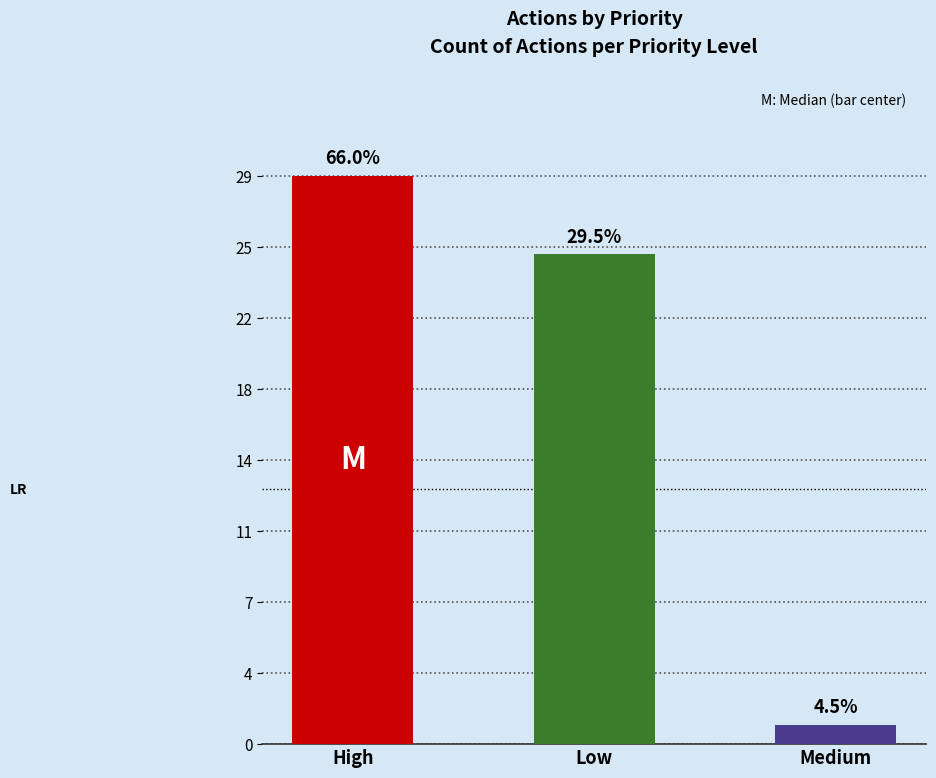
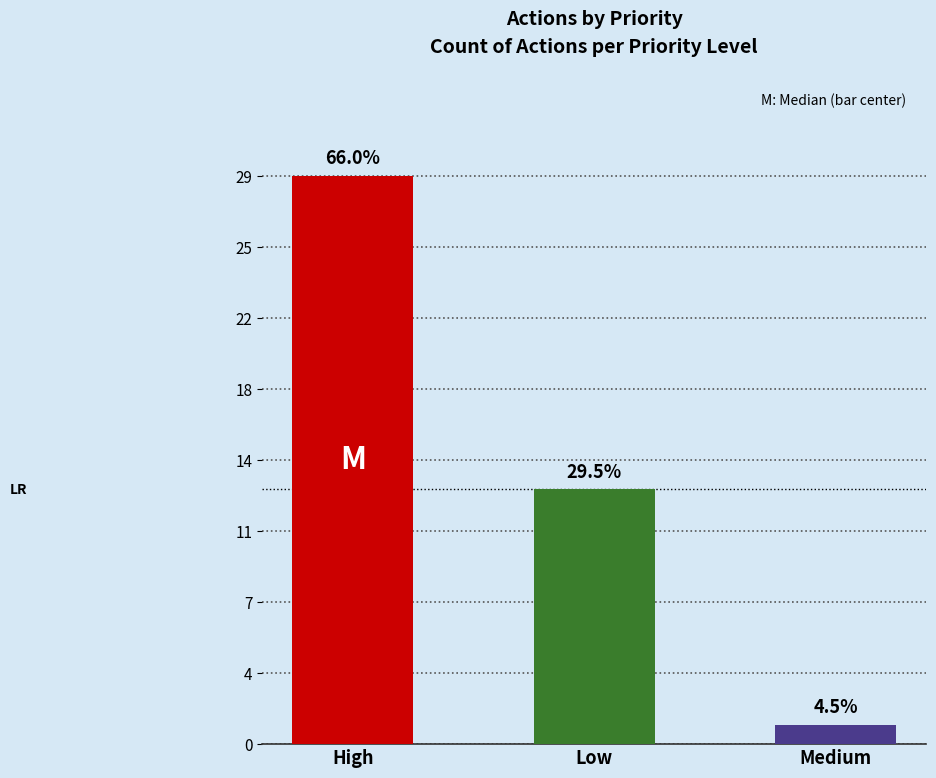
  {
-   "Low": 25
+   "Low": 13
  }
